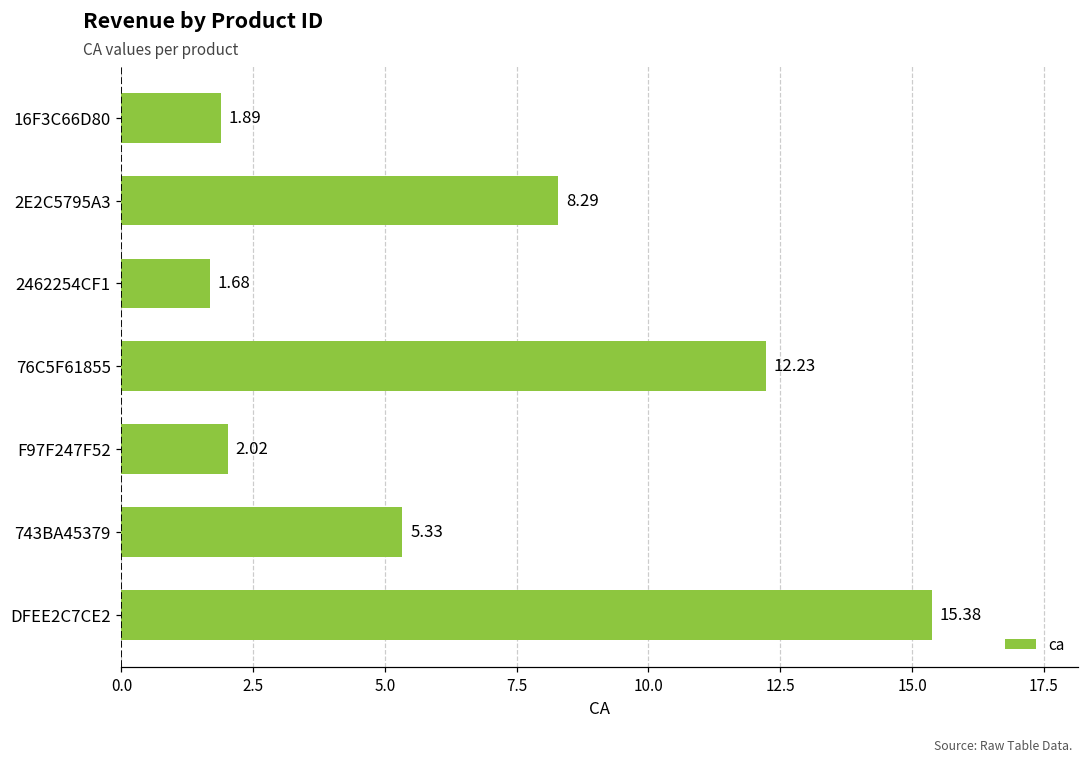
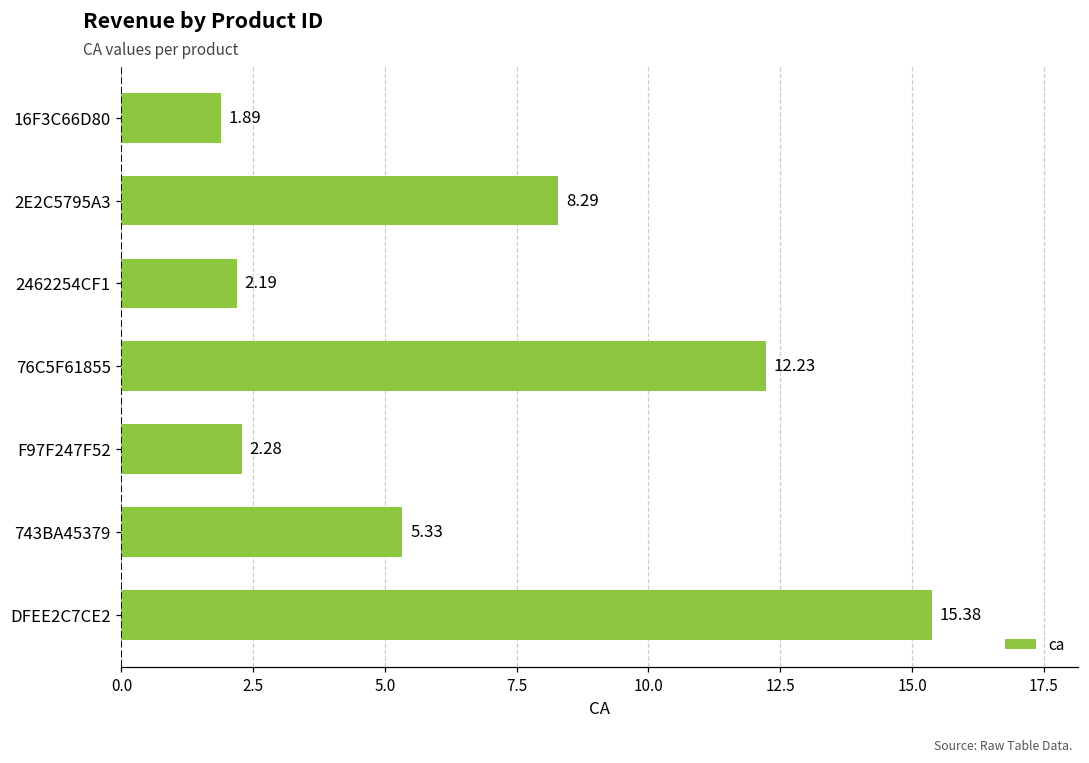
  {
    "16F3C66D80": 1.89,
    "2E2C5795A3": 8.29,
-   "2462254CF1": 1.68,
+   "2462254CF1": 2.19,
    "76C5F61855": 12.23,
-   "F97F247F52": 2.02,
+   "F97F247F52": 2.28,
    "743BA45379": 5.33,
    "DFEE2C7CE2": 15.38
  }
